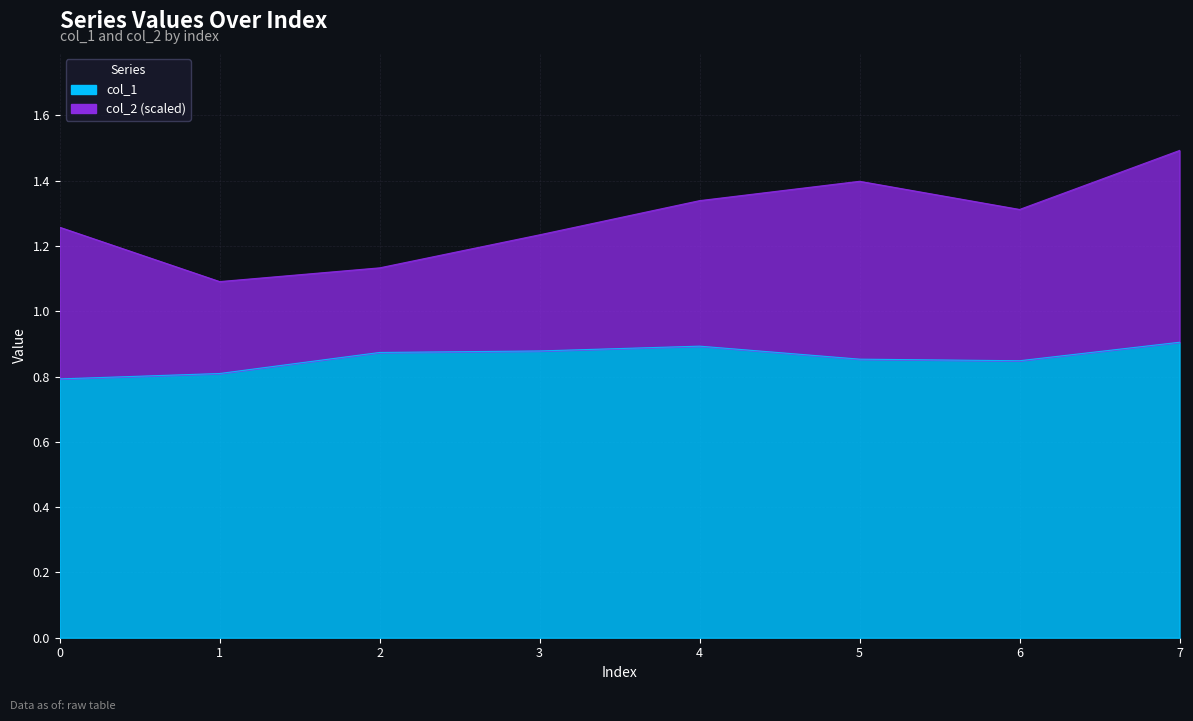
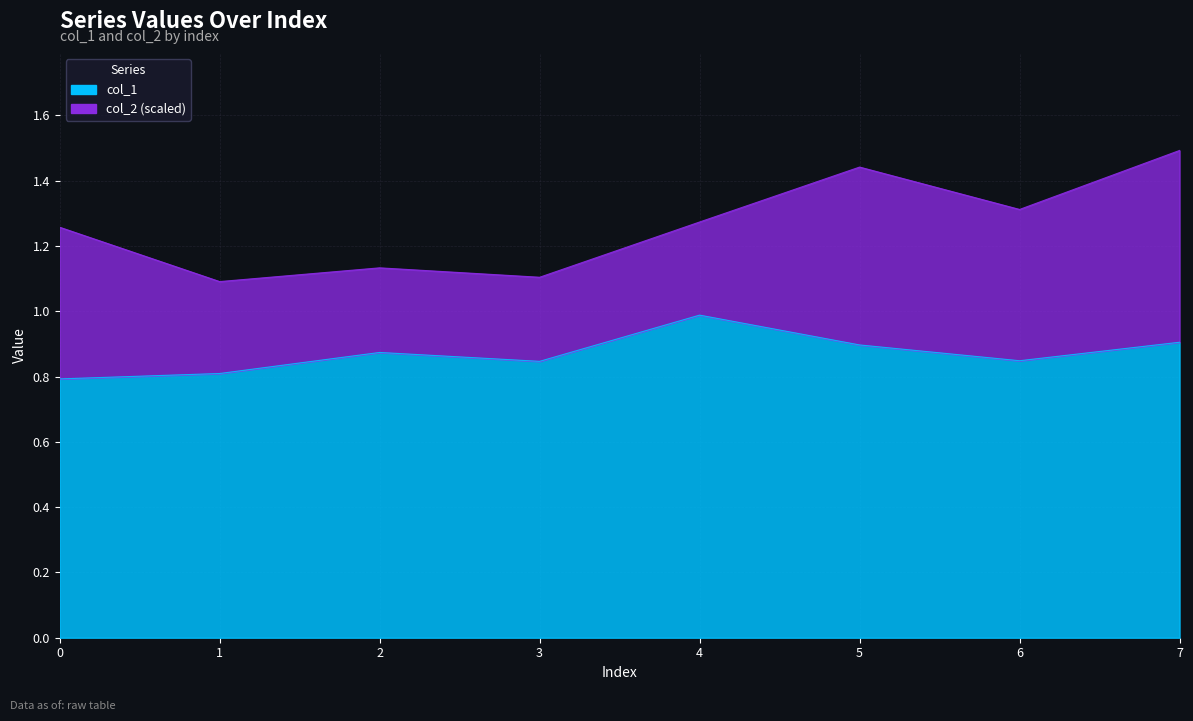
  {
    "col_1": {
      "0": 0.79,
      "1": 0.81,
      "2": 0.87,
-     "3": 0.88,
-     "4": 0.89,
-     "5": 0.85,
+     "3": 0.85,
+     "4": 0.99,
+     "5": 0.90,
      "6": 0.85,
      "7": 0.91
    },
    "col_2 (scaled)": {
      "0": 0.46,
      "1": 0.28,
      "2": 0.26,
-     "3": 0.36,
-     "4": 0.45,
+     "3": 0.26,
+     "4": 0.29,
      "5": 0.54,
      "6": 0.46,
      "7": 0.59
    }
  }
